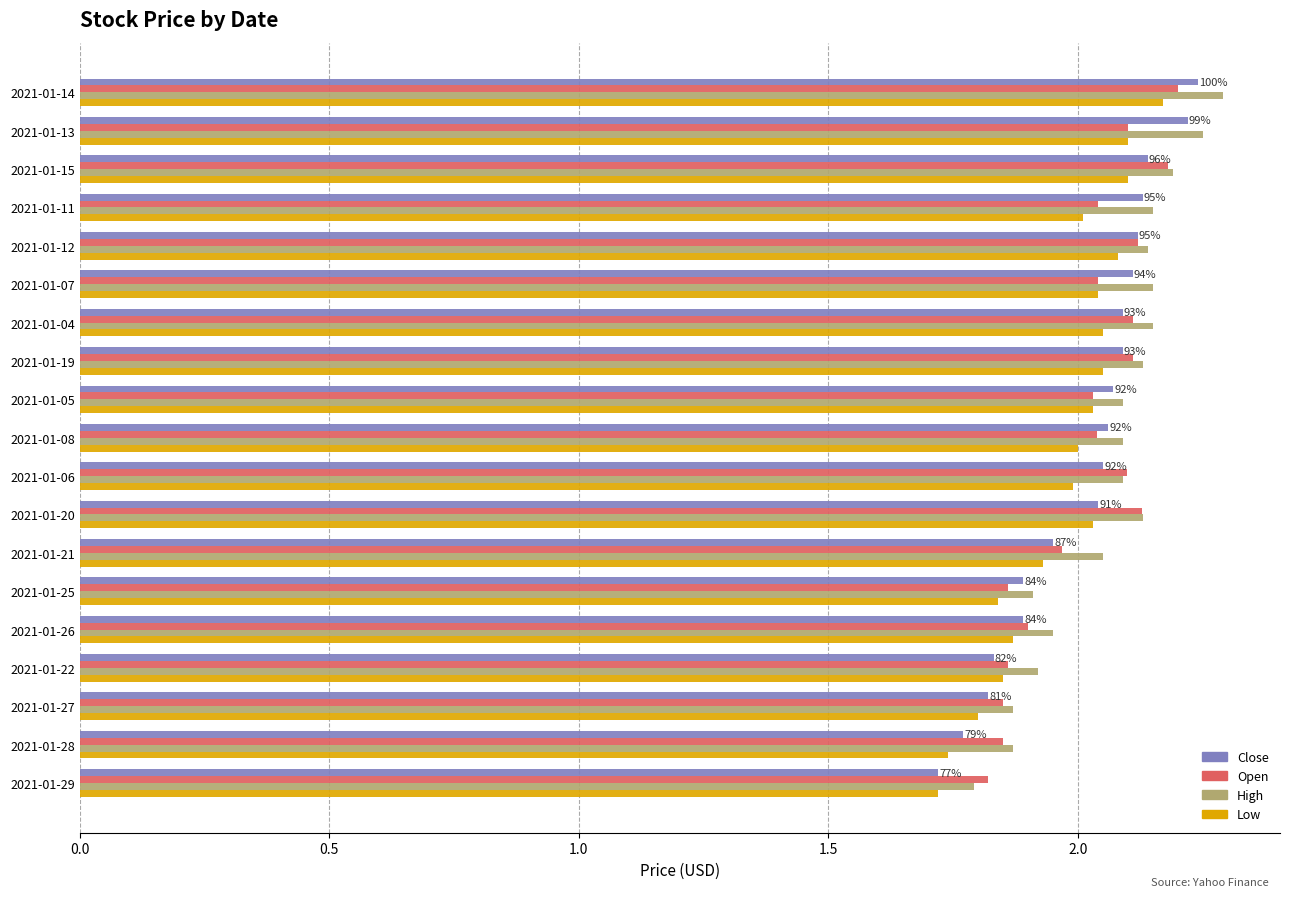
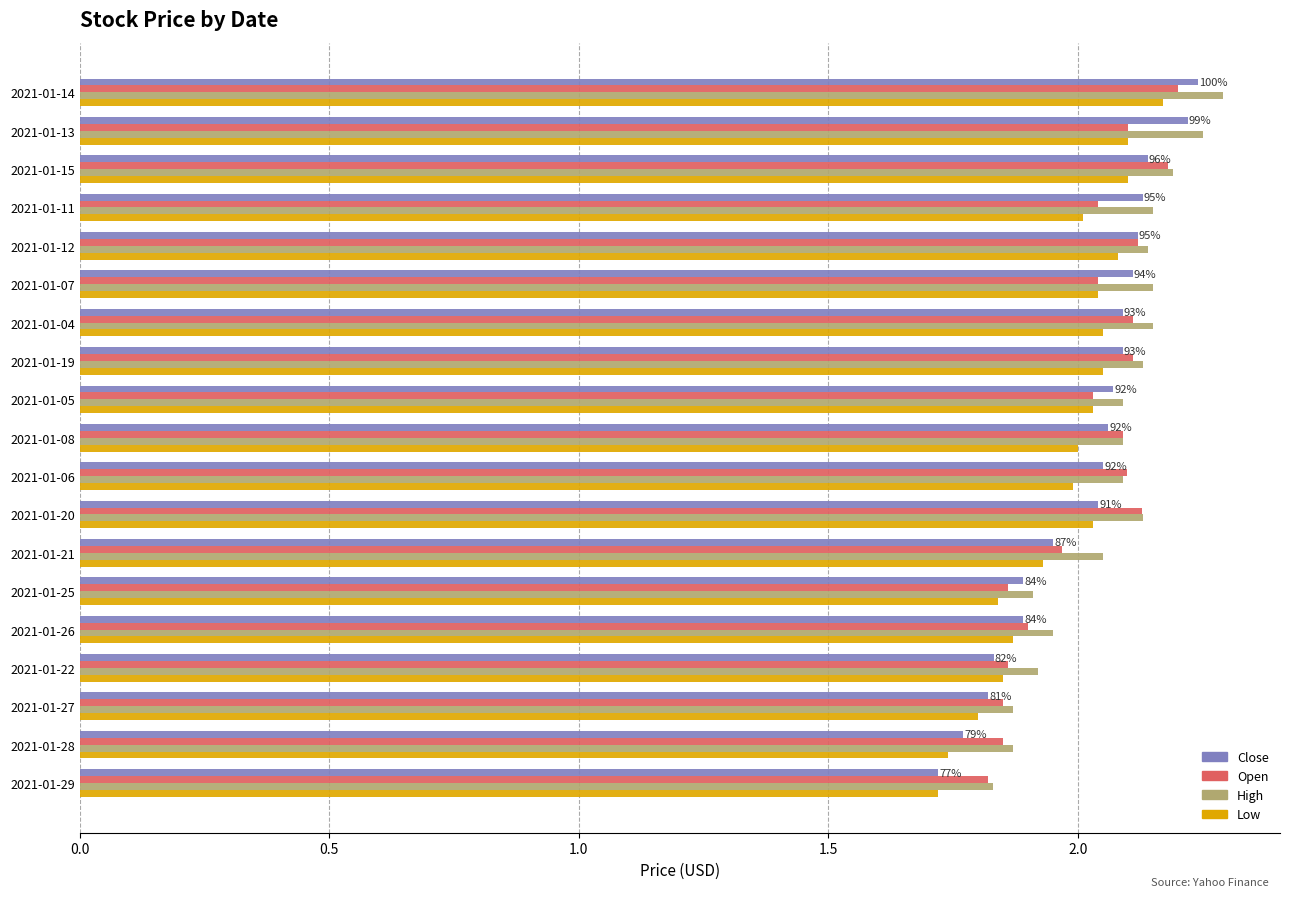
  {
    "Open": {
      "2021-01-14": 2.20,
      "2021-01-13": 2.10,
      "2021-01-15": 2.18,
      "2021-01-11": 2.04,
      "2021-01-12": 2.12,
      "2021-01-07": 2.04,
      "2021-01-04": 2.11,
      "2021-01-19": 2.11,
      "2021-01-05": 2.03,
-     "2021-01-08": 2.04,
+     "2021-01-08": 2.09,
      "2021-01-06": 2.10,
      "2021-01-20": 2.13,
      "2021-01-21": 1.97,
      "2021-01-25": 1.86,
      "2021-01-26": 1.90,
      "2021-01-22": 1.86,
      "2021-01-27": 1.85,
      "2021-01-28": 1.85,
      "2021-01-29": 1.82
    },
    "High": {
      "2021-01-14": 2.29,
      "2021-01-13": 2.25,
      "2021-01-15": 2.19,
      "2021-01-11": 2.15,
      "2021-01-12": 2.14,
      "2021-01-07": 2.15,
      "2021-01-04": 2.15,
      "2021-01-19": 2.13,
      "2021-01-05": 2.09,
      "2021-01-08": 2.09,
      "2021-01-06": 2.09,
      "2021-01-20": 2.13,
      "2021-01-21": 2.05,
      "2021-01-25": 1.91,
      "2021-01-26": 1.95,
      "2021-01-22": 1.92,
      "2021-01-27": 1.87,
      "2021-01-28": 1.87,
-     "2021-01-29": 1.79
+     "2021-01-29": 1.83
    },
    "Low": {
      "2021-01-14": 2.17,
      "2021-01-13": 2.10,
      "2021-01-15": 2.10,
      "2021-01-11": 2.01,
      "2021-01-12": 2.08,
      "2021-01-07": 2.04,
      "2021-01-04": 2.05,
      "2021-01-19": 2.05,
      "2021-01-05": 2.03,
      "2021-01-08": 2.00,
      "2021-01-06": 1.99,
      "2021-01-20": 2.03,
      "2021-01-21": 1.93,
      "2021-01-25": 1.84,
      "2021-01-26": 1.87,
      "2021-01-22": 1.85,
      "2021-01-27": 1.80,
      "2021-01-28": 1.74,
      "2021-01-29": 1.72
    }
  }
